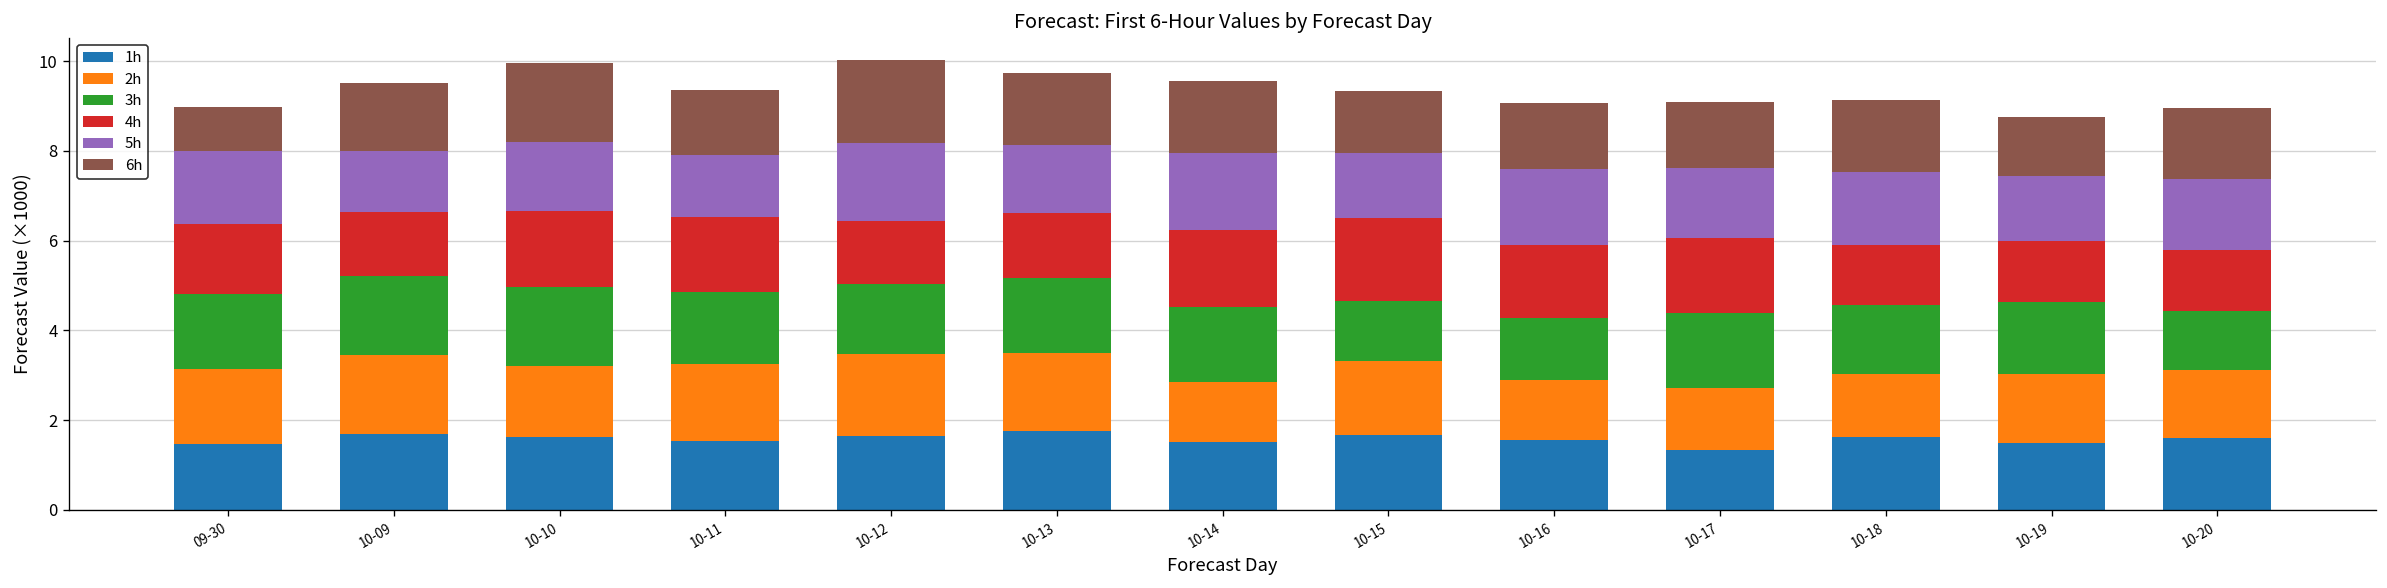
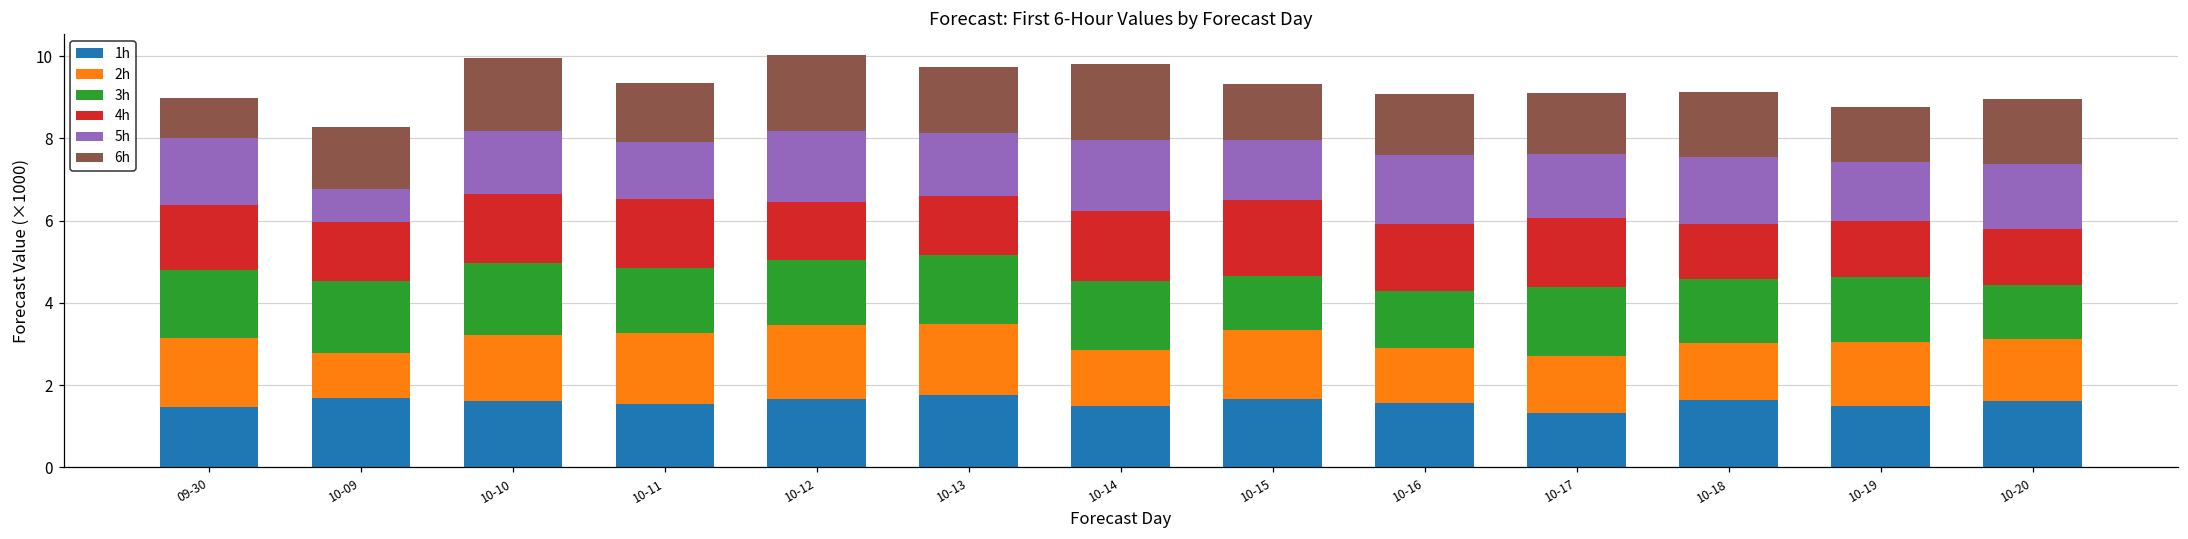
  {
    "1h": {
      "09-30": 1.5,
      "10-09": 1.7,
      "10-10": 1.6,
      "10-11": 1.5,
      "10-12": 1.7,
      "10-13": 1.8,
      "10-14": 1.5,
      "10-15": 1.7,
      "10-16": 1.6,
      "10-17": 1.3,
      "10-18": 1.6,
      "10-19": 1.5,
      "10-20": 1.6
    },
    "2h": {
      "09-30": 1.7,
-     "10-09": 1.8,
+     "10-09": 1.1,
      "10-10": 1.6,
      "10-11": 1.7,
      "10-12": 1.8,
      "10-13": 1.7,
      "10-14": 1.3,
      "10-15": 1.7,
      "10-16": 1.3,
      "10-17": 1.4,
      "10-18": 1.4,
      "10-19": 1.5,
      "10-20": 1.5
    },
    "3h": {
      "09-30": 1.7,
      "10-09": 1.7,
      "10-10": 1.8,
      "10-11": 1.6,
      "10-12": 1.6,
      "10-13": 1.7,
      "10-14": 1.7,
      "10-15": 1.3,
      "10-16": 1.4,
      "10-17": 1.7,
      "10-18": 1.5,
      "10-19": 1.6,
      "10-20": 1.3
    },
    "4h": {
      "09-30": 1.6,
      "10-09": 1.4,
      "10-10": 1.7,
      "10-11": 1.7,
      "10-12": 1.4,
      "10-13": 1.4,
      "10-14": 1.7,
      "10-15": 1.8,
      "10-16": 1.6,
      "10-17": 1.7,
      "10-18": 1.3,
      "10-19": 1.4,
      "10-20": 1.4
    },
    "5h": {
      "09-30": 1.6,
-     "10-09": 1.4,
+     "10-09": 0.8,
      "10-10": 1.5,
      "10-11": 1.4,
      "10-12": 1.7,
      "10-13": 1.5,
      "10-14": 1.7,
      "10-15": 1.5,
      "10-16": 1.7,
      "10-17": 1.6,
      "10-18": 1.6,
      "10-19": 1.4,
      "10-20": 1.6
    },
    "6h": {
      "09-30": 1.0,
      "10-09": 1.5,
      "10-10": 1.8,
      "10-11": 1.5,
      "10-12": 1.8,
      "10-13": 1.6,
-     "10-14": 1.6,
+     "10-14": 1.9,
      "10-15": 1.4,
      "10-16": 1.5,
      "10-17": 1.5,
      "10-18": 1.6,
      "10-19": 1.3,
      "10-20": 1.6
    }
  }
